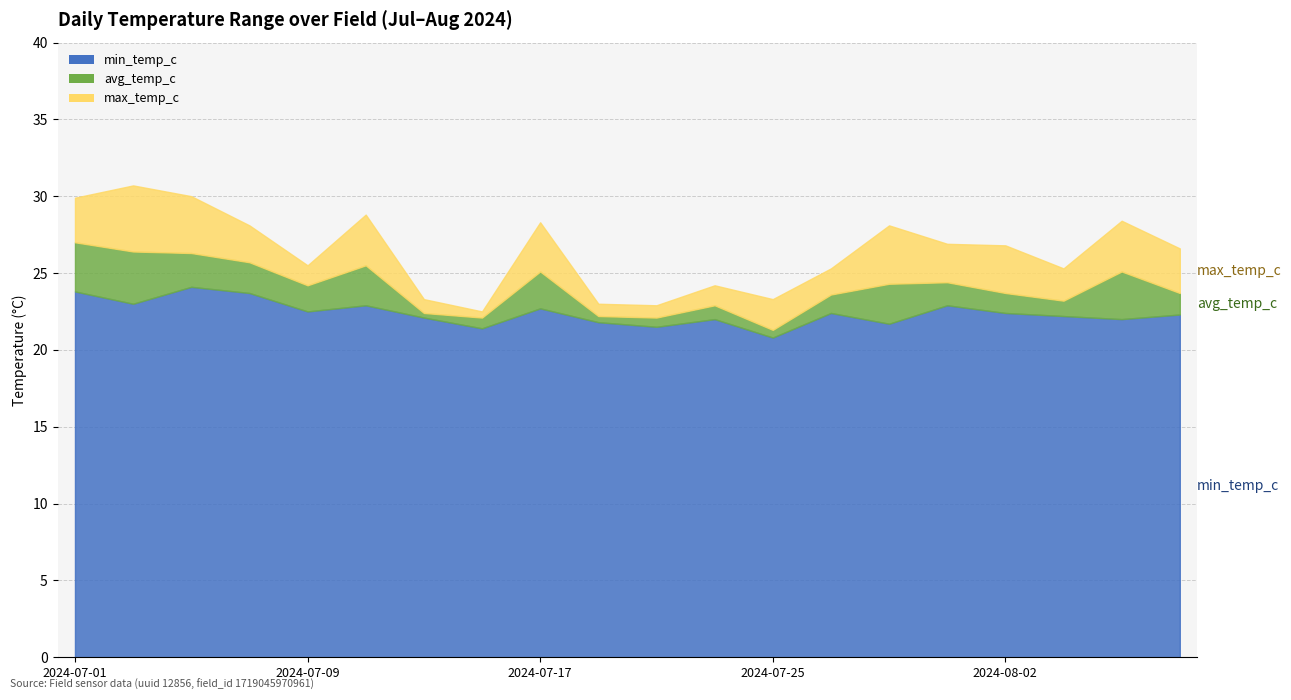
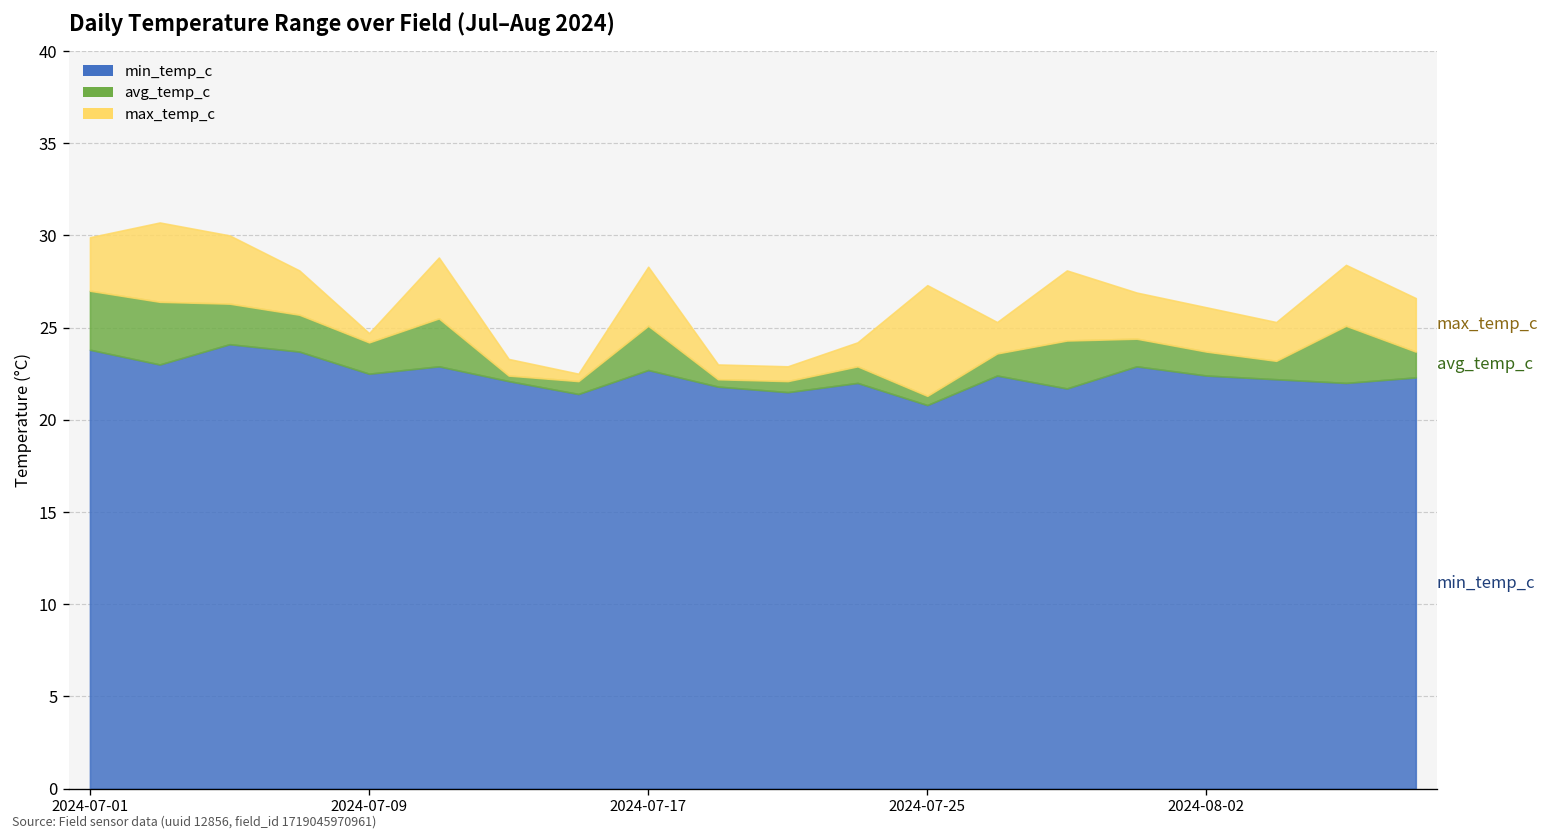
  {
    "min_temp_c": {
      "2024-07-01": 23.8,
      "2024-07-09": 22.5,
      "2024-07-17": 22.7,
      "2024-07-25": 20.8,
      "2024-08-02": 22.4
    },
    "avg_temp_c": {
      "2024-07-01": 27.0,
      "2024-07-09": 24.2,
      "2024-07-17": 25.1,
      "2024-07-25": 21.3,
      "2024-08-02": 23.7
    },
    "max_temp_c": {
      "2024-07-01": 29.9,
-     "2024-07-09": 25.5,
+     "2024-07-09": 24.7,
      "2024-07-17": 28.3,
-     "2024-07-25": 23.3,
-     "2024-08-02": 26.8
+     "2024-07-25": 27.3,
+     "2024-08-02": 26.1
    }
  }
